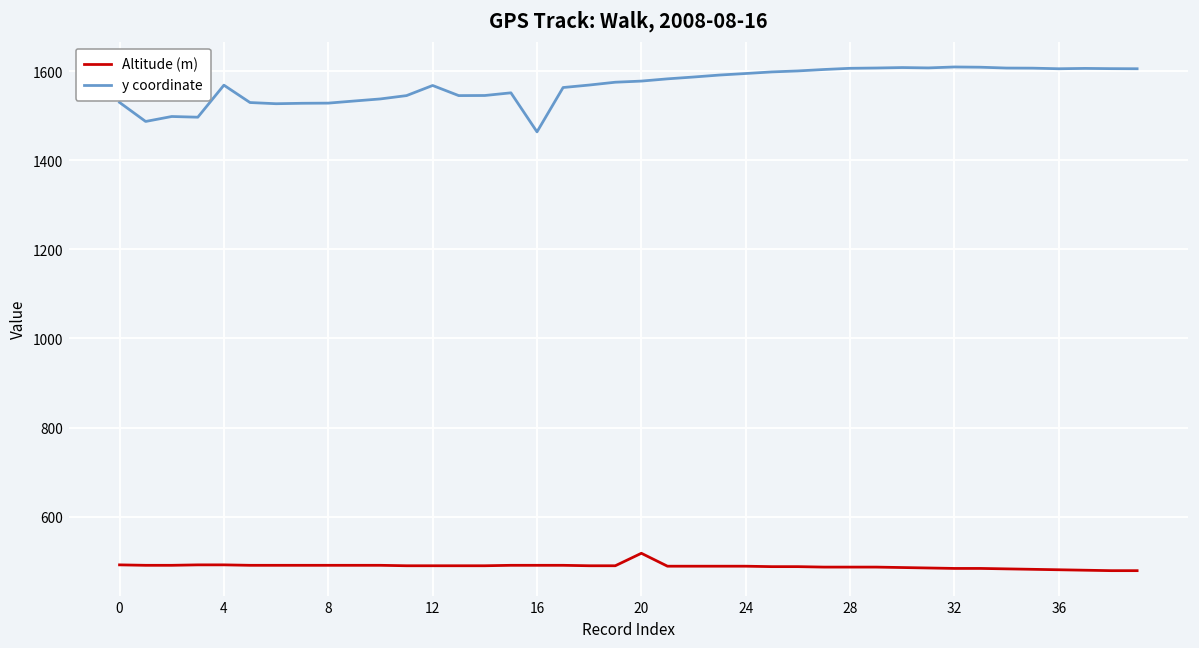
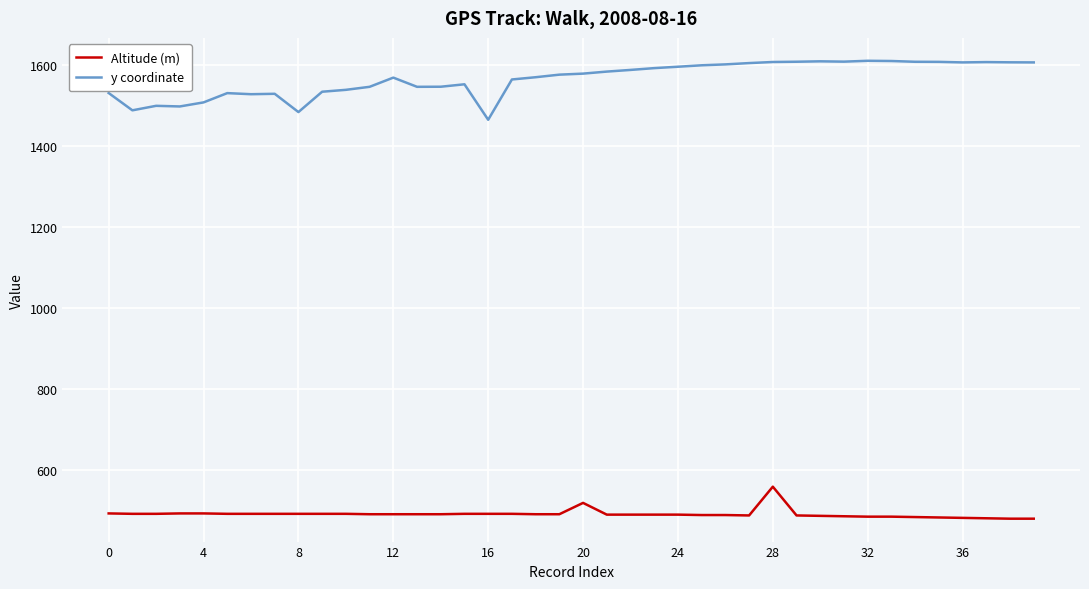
  {
    "Altitude (m)": {
      "0": 490,
      "4": 490,
      "8": 490,
      "12": 490,
      "16": 490,
      "20": 520,
      "24": 490,
-     "28": 490,
+     "28": 560,
      "32": 480,
      "36": 480
    },
    "y coordinate": {
      "0": 1530,
-     "4": 1570,
-     "8": 1530,
+     "4": 1510,
+     "8": 1480,
      "12": 1570,
      "16": 1460,
      "20": 1580,
      "24": 1590,
      "28": 1610,
      "32": 1610,
      "36": 1610
    }
  }
